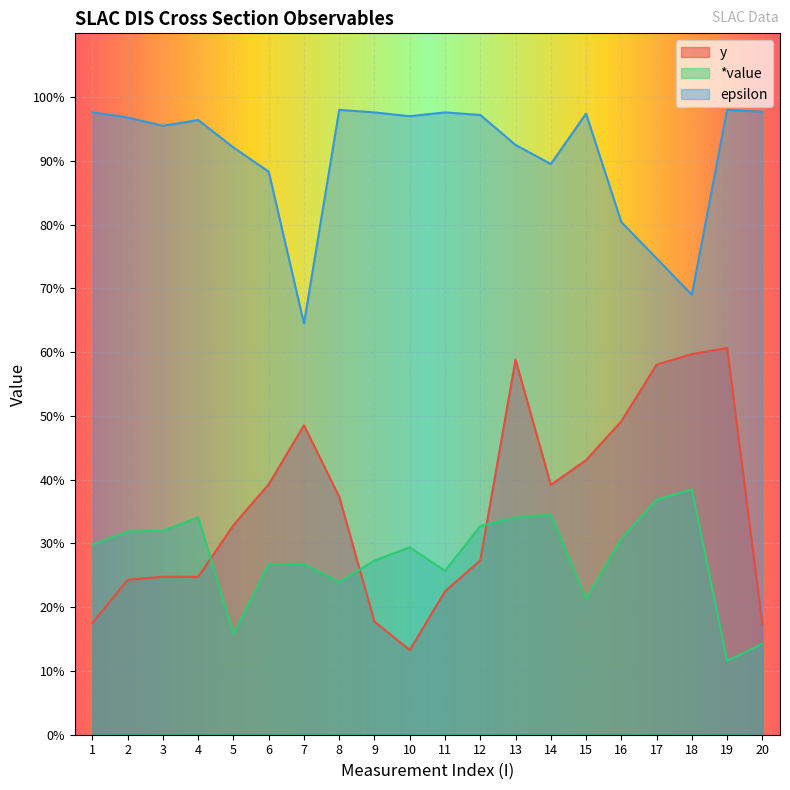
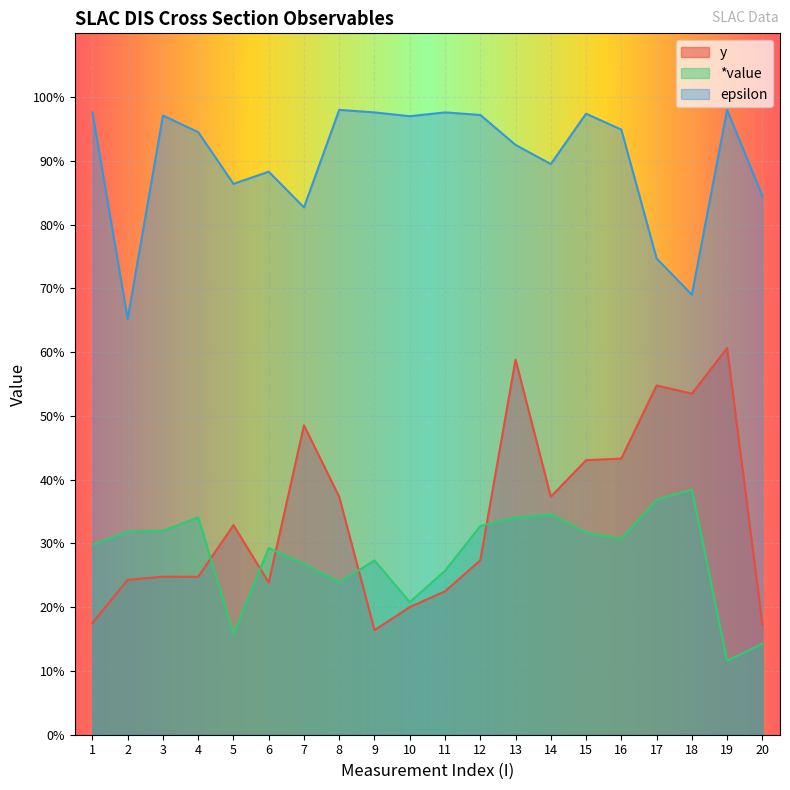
  {
    "y": {
      "1": "18%",
      "2": "24%",
      "3": "25%",
      "4": "25%",
      "5": "33%",
-     "6": "39%",
+     "6": "24%",
      "7": "49%",
      "8": "37%",
-     "9": "18%",
-     "10": "13%",
+     "9": "16%",
+     "10": "20%",
      "11": "22%",
      "12": "27%",
      "13": "59%",
-     "14": "39%",
+     "14": "37%",
      "15": "43%",
-     "16": "49%",
-     "17": "58%",
-     "18": "60%",
+     "16": "43%",
+     "17": "55%",
+     "18": "53%",
      "19": "61%",
      "20": "17%"
    },
    "*value": {
      "1": "30%",
      "2": "32%",
      "3": "32%",
      "4": "34%",
      "5": "16%",
-     "6": "27%",
+     "6": "29%",
      "7": "27%",
      "8": "24%",
      "9": "27%",
-     "10": "29%",
+     "10": "21%",
      "11": "26%",
      "12": "33%",
      "13": "34%",
      "14": "35%",
-     "15": "21%",
+     "15": "32%",
      "16": "31%",
      "17": "37%",
      "18": "38%",
      "19": "12%",
      "20": "14%"
    },
    "epsilon": {
      "1": "98%",
-     "2": "97%",
-     "3": "96%",
-     "4": "96%",
-     "5": "92%",
+     "2": "65%",
+     "3": "97%",
+     "4": "95%",
+     "5": "86%",
      "6": "88%",
-     "7": "65%",
+     "7": "83%",
      "8": "98%",
      "9": "98%",
      "10": "97%",
      "11": "98%",
      "12": "97%",
      "13": "93%",
      "14": "90%",
      "15": "97%",
-     "16": "80%",
+     "16": "95%",
      "17": "75%",
      "18": "69%",
      "19": "98%",
-     "20": "98%"
+     "20": "85%"
    }
  }
